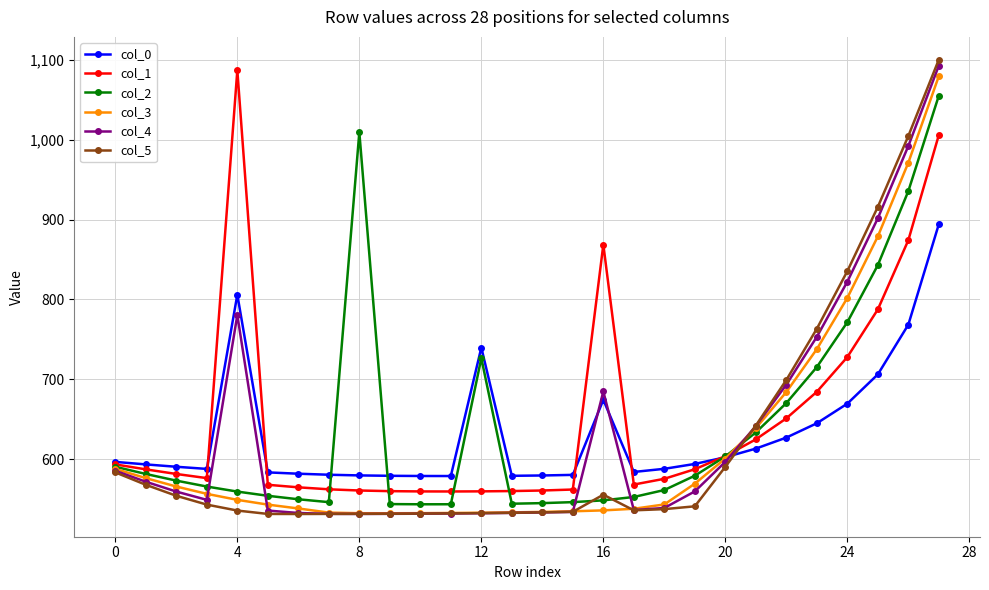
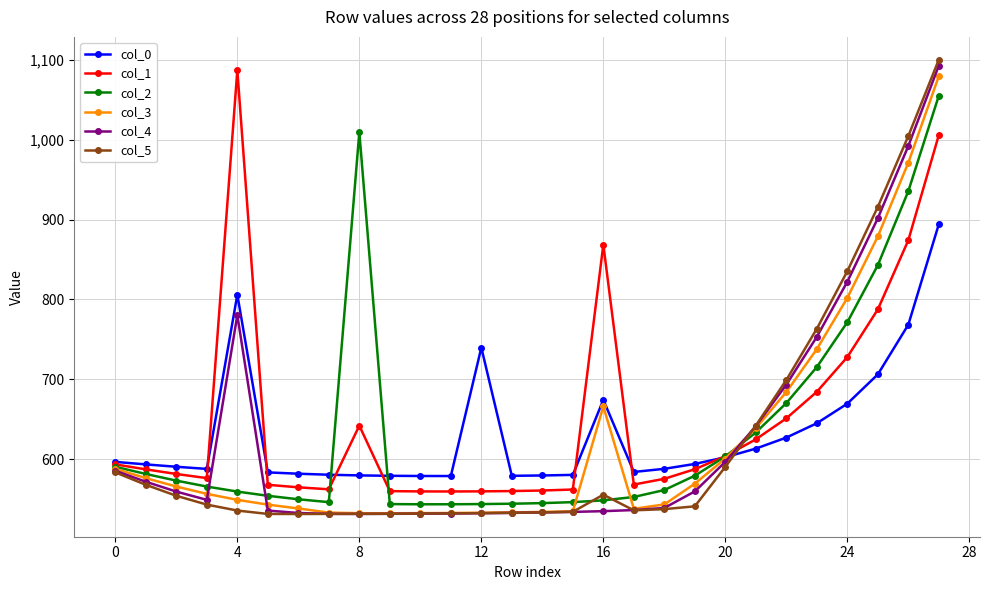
  {
    "col_0": {
      "4": "810",
      "8": "580",
      "12": "740",
      "16": "670",
      "24": "670"
    },
    "col_1": {
      "4": "1,090",
-     "8": "560",
+     "8": "640",
      "12": "560",
      "16": "870",
      "24": "730"
    },
    "col_2": {
      "4": "560",
      "8": "1,010",
-     "12": "730",
+     "12": "540",
      "16": "550",
      "24": "770"
    },
    "col_3": {
      "4": "550",
-     "16": "540",
+     "16": "670",
      "24": "800"
    },
    "col_4": {
      "4": "780",
-     "16": "680",
+     "16": "540",
      "20": "600",
      "24": "820"
    },
    "col_5": {
      "4": "540",
      "16": "560",
      "20": "590",
      "24": "840"
    }
  }
